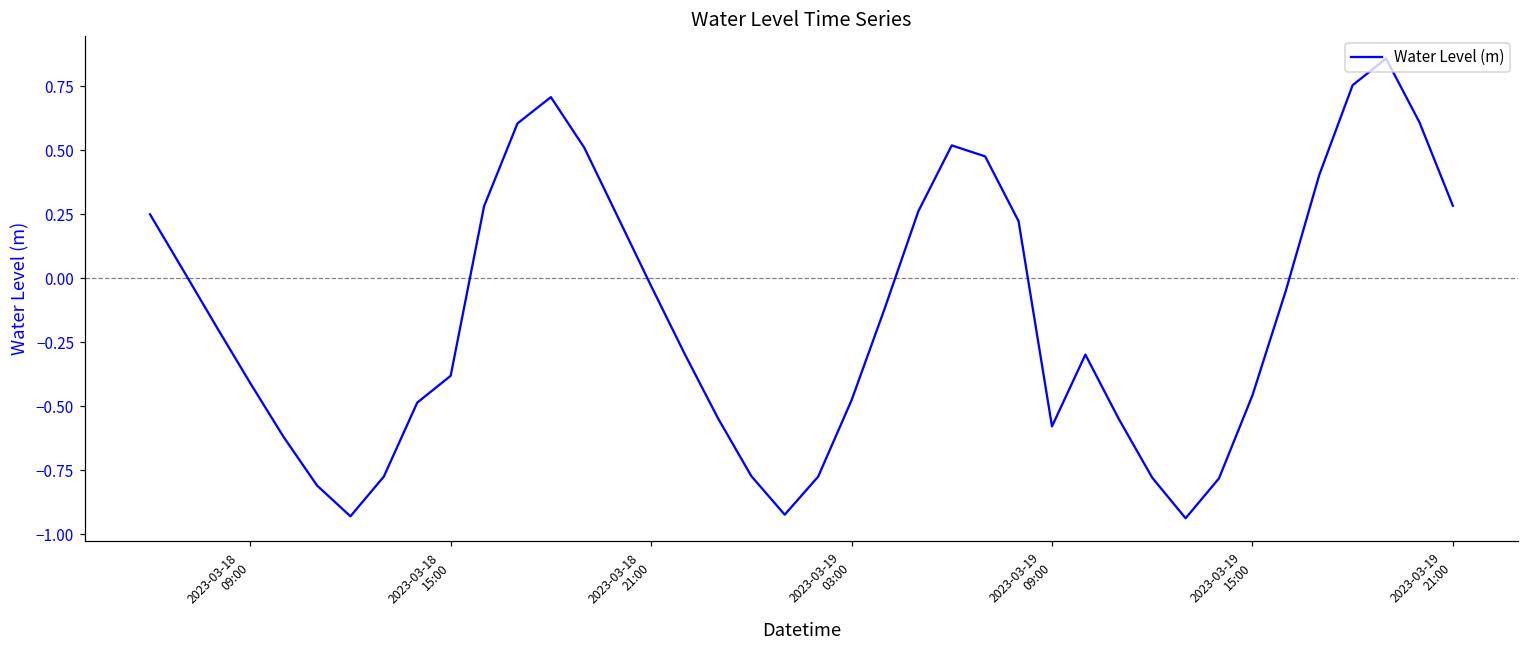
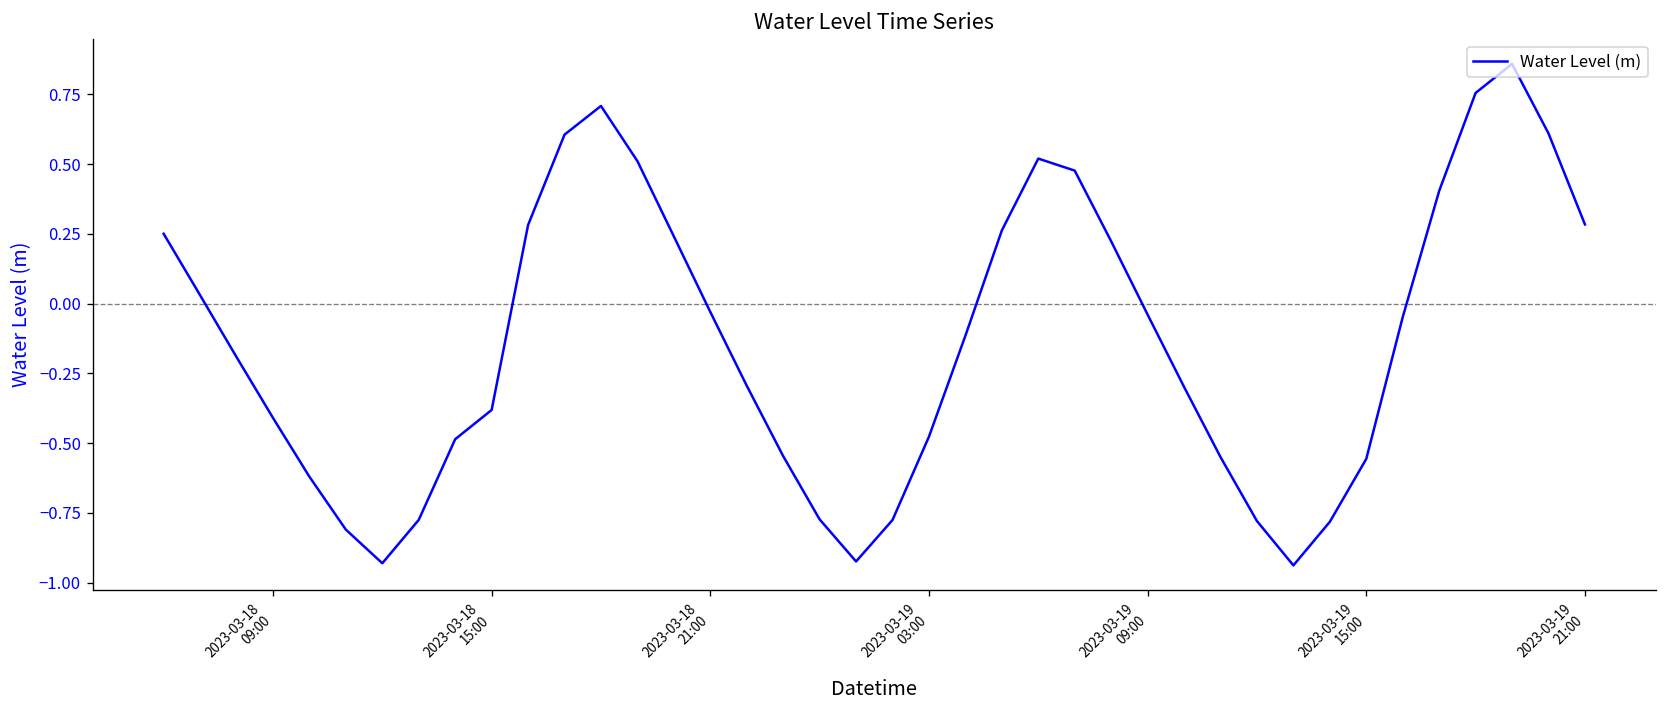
  {
    "2023-03-18 09:00": -0.41,
    "2023-03-18 15:00": -0.38,
    "2023-03-18 21:00": -0.03,
    "2023-03-19 03:00": -0.48,
-   "2023-03-19 09:00": -0.58,
-   "2023-03-19 15:00": -0.46,
+   "2023-03-19 09:00": -0.04,
+   "2023-03-19 15:00": -0.56,
    "2023-03-19 21:00": 0.28
  }
